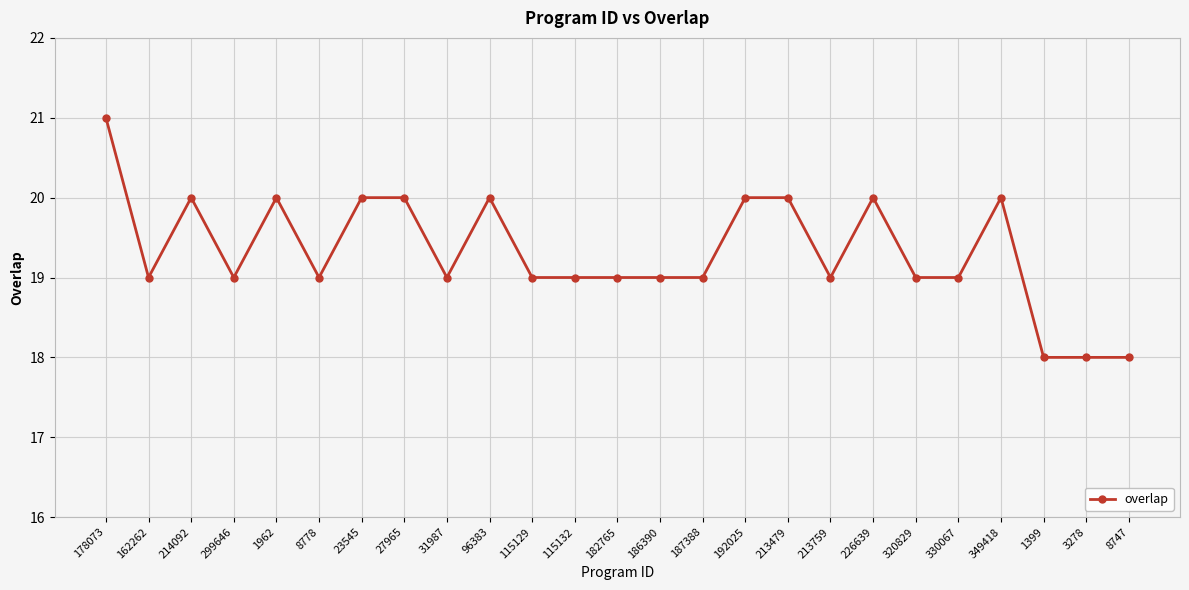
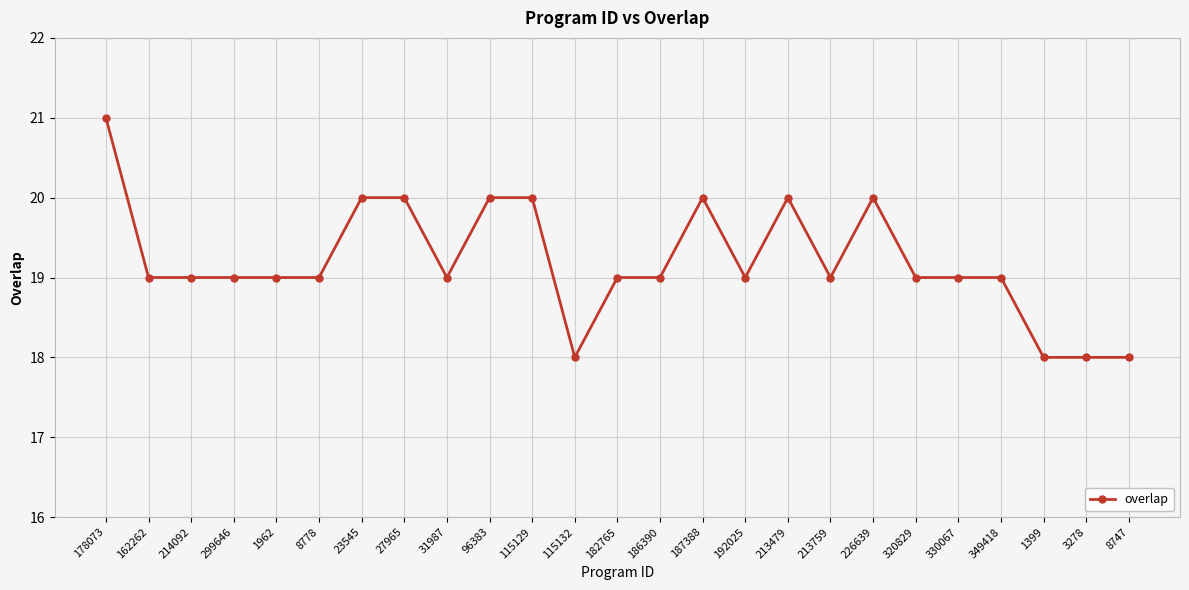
  {
    "178073": 21,
    "162262": 19,
-   "214092": 20,
+   "214092": 19,
    "299646": 19,
-   "1962": 20,
+   "1962": 19,
    "8778": 19,
    "23545": 20,
    "27965": 20,
    "31987": 19,
    "96383": 20,
-   "115129": 19,
-   "115132": 19,
+   "115129": 20,
+   "115132": 18,
    "182765": 19,
    "186390": 19,
-   "187388": 19,
-   "192025": 20,
+   "187388": 20,
+   "192025": 19,
    "213479": 20,
    "213759": 19,
    "226639": 20,
    "320829": 19,
    "330067": 19,
-   "349418": 20,
+   "349418": 19,
    "1399": 18,
    "3278": 18,
    "8747": 18
  }
